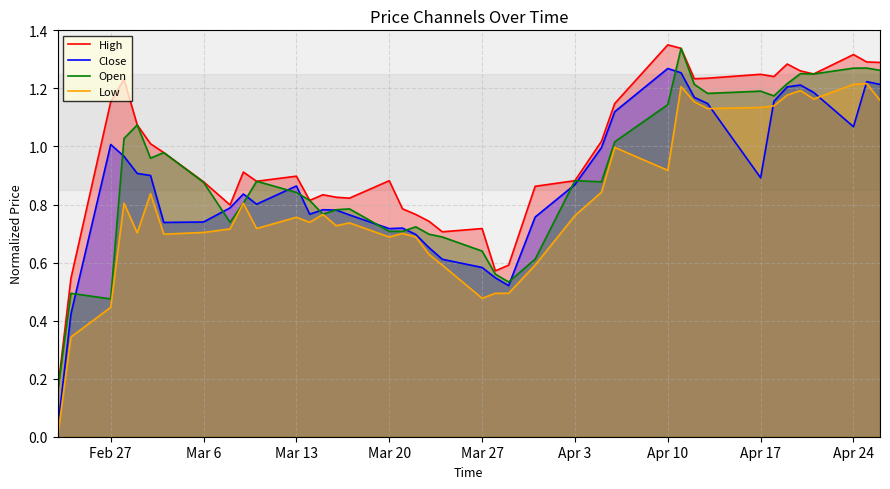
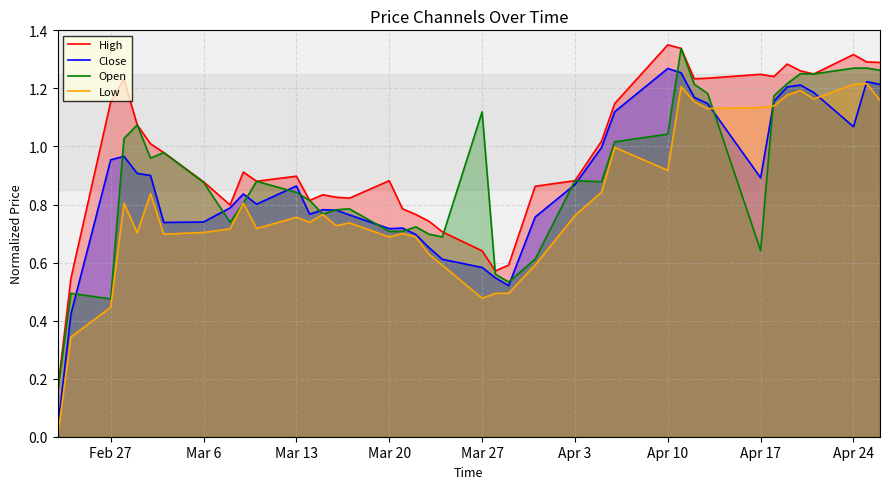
  {
    "High": {
      "Feb 27": 1.15,
      "Mar 13": 0.90,
      "Mar 20": 0.88,
-     "Mar 27": 0.72,
+     "Mar 27": 0.64,
      "Apr 10": 1.35,
      "Apr 17": 1.25,
      "Apr 24": 1.32
    },
    "Close": {
-     "Feb 27": 1.01,
+     "Feb 27": 0.95,
      "Mar 6": 0.74,
      "Mar 13": 0.86,
      "Mar 20": 0.72,
      "Mar 27": 0.58,
      "Apr 3": 0.87,
      "Apr 10": 1.27,
      "Apr 17": 0.89,
      "Apr 24": 1.07
    },
    "Open": {
      "Feb 27": 0.47,
      "Mar 13": 0.84,
      "Mar 20": 0.71,
-     "Mar 27": 0.64,
-     "Apr 10": 1.14,
-     "Apr 17": 1.19,
+     "Mar 27": 1.12,
+     "Apr 10": 1.04,
+     "Apr 17": 0.64,
      "Apr 24": 1.27
    },
    "Low": {
      "Feb 27": 0.45,
      "Mar 6": 0.70,
      "Mar 13": 0.76,
      "Mar 20": 0.69,
      "Mar 27": 0.48,
      "Apr 3": 0.76,
      "Apr 10": 0.92,
      "Apr 17": 1.13,
      "Apr 24": 1.21
    }
  }
